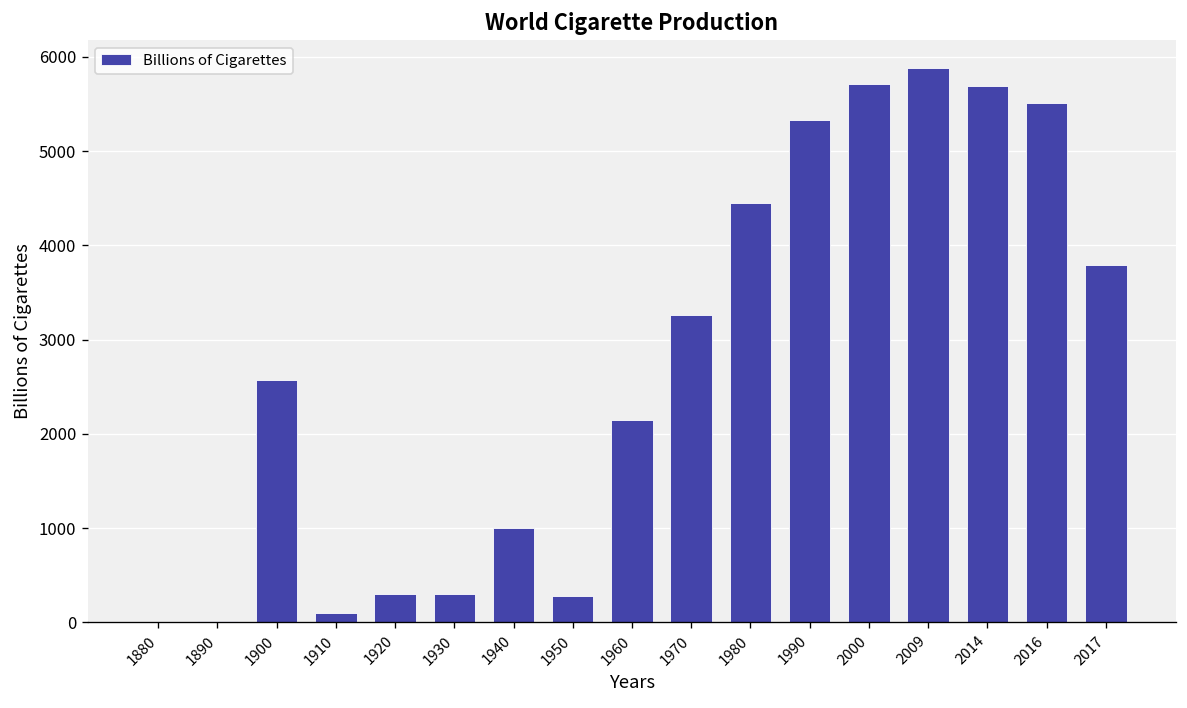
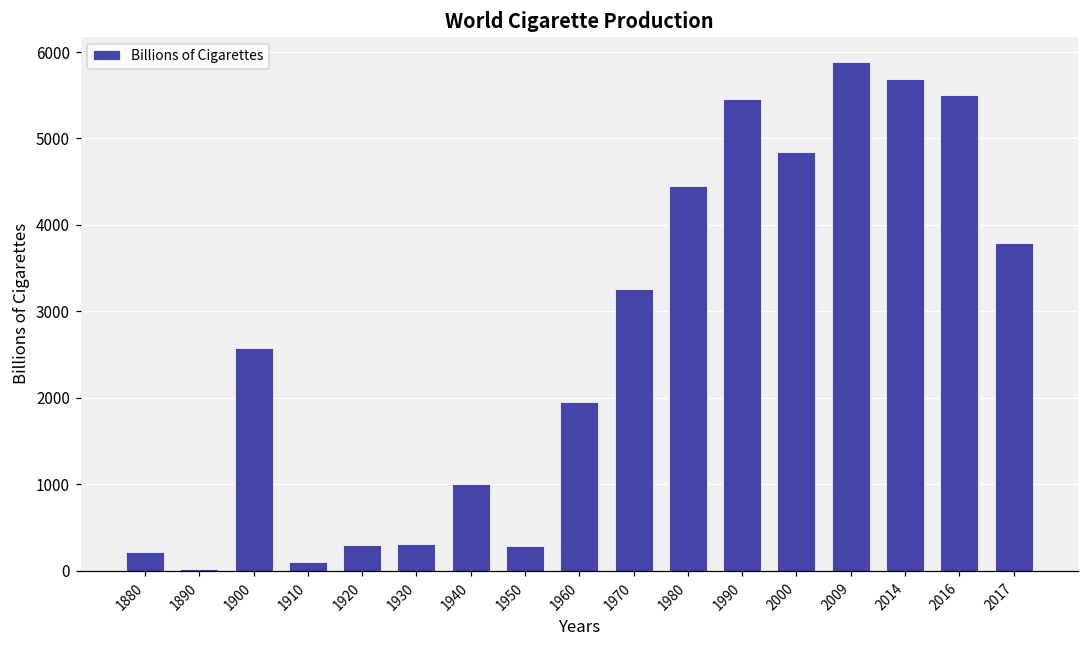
  {
-   "1880": 0,
+   "1880": 200,
    "1900": 2600,
    "1910": 100,
    "1920": 300,
    "1930": 300,
    "1940": 1000,
    "1950": 300,
-   "1960": 2200,
+   "1960": 1900,
    "1970": 3300,
    "1980": 4500,
-   "1990": 5300,
-   "2000": 5700,
+   "1990": 5500,
+   "2000": 4800,
    "2009": 5900,
    "2014": 5700,
    "2016": 5500,
    "2017": 3800
  }
